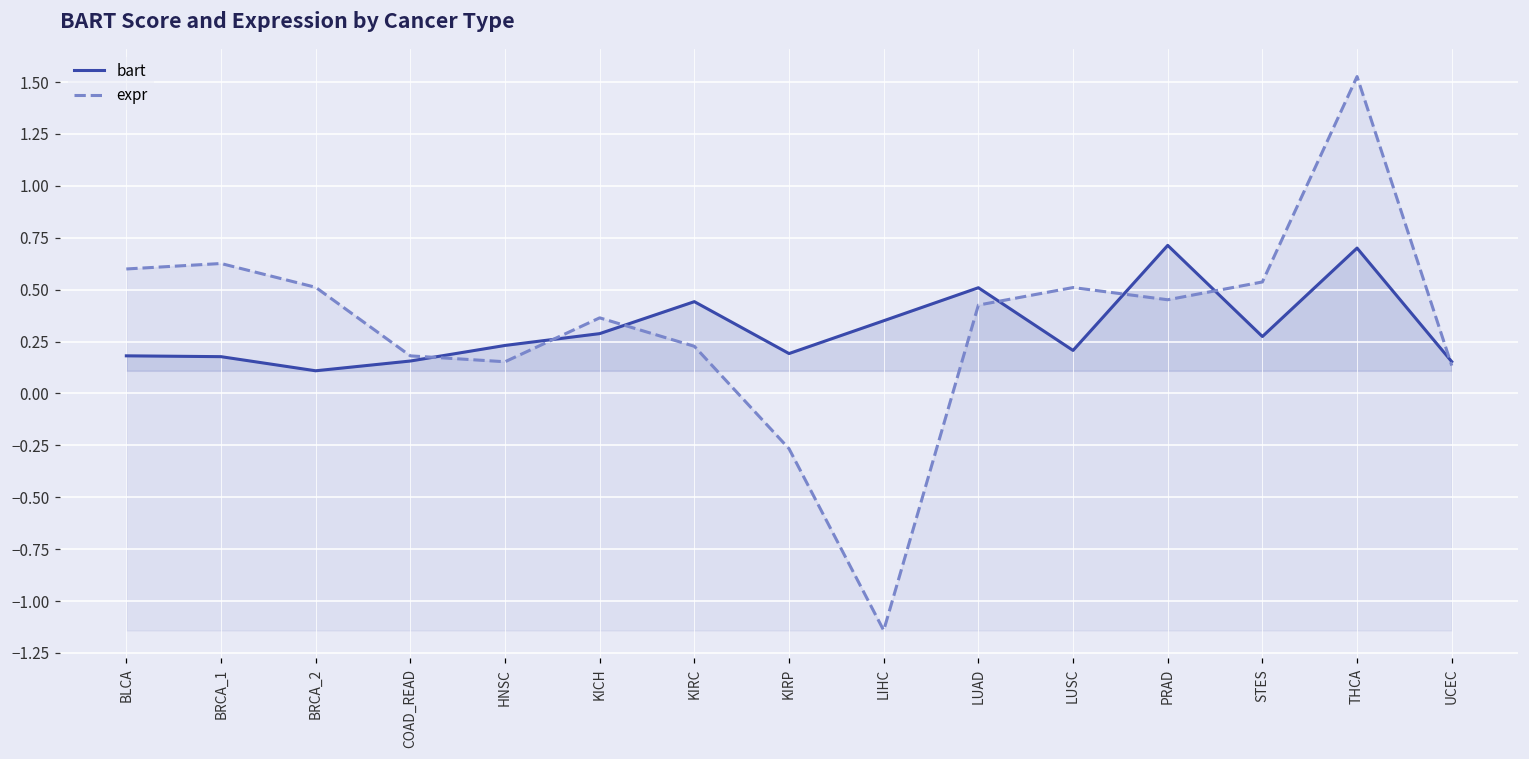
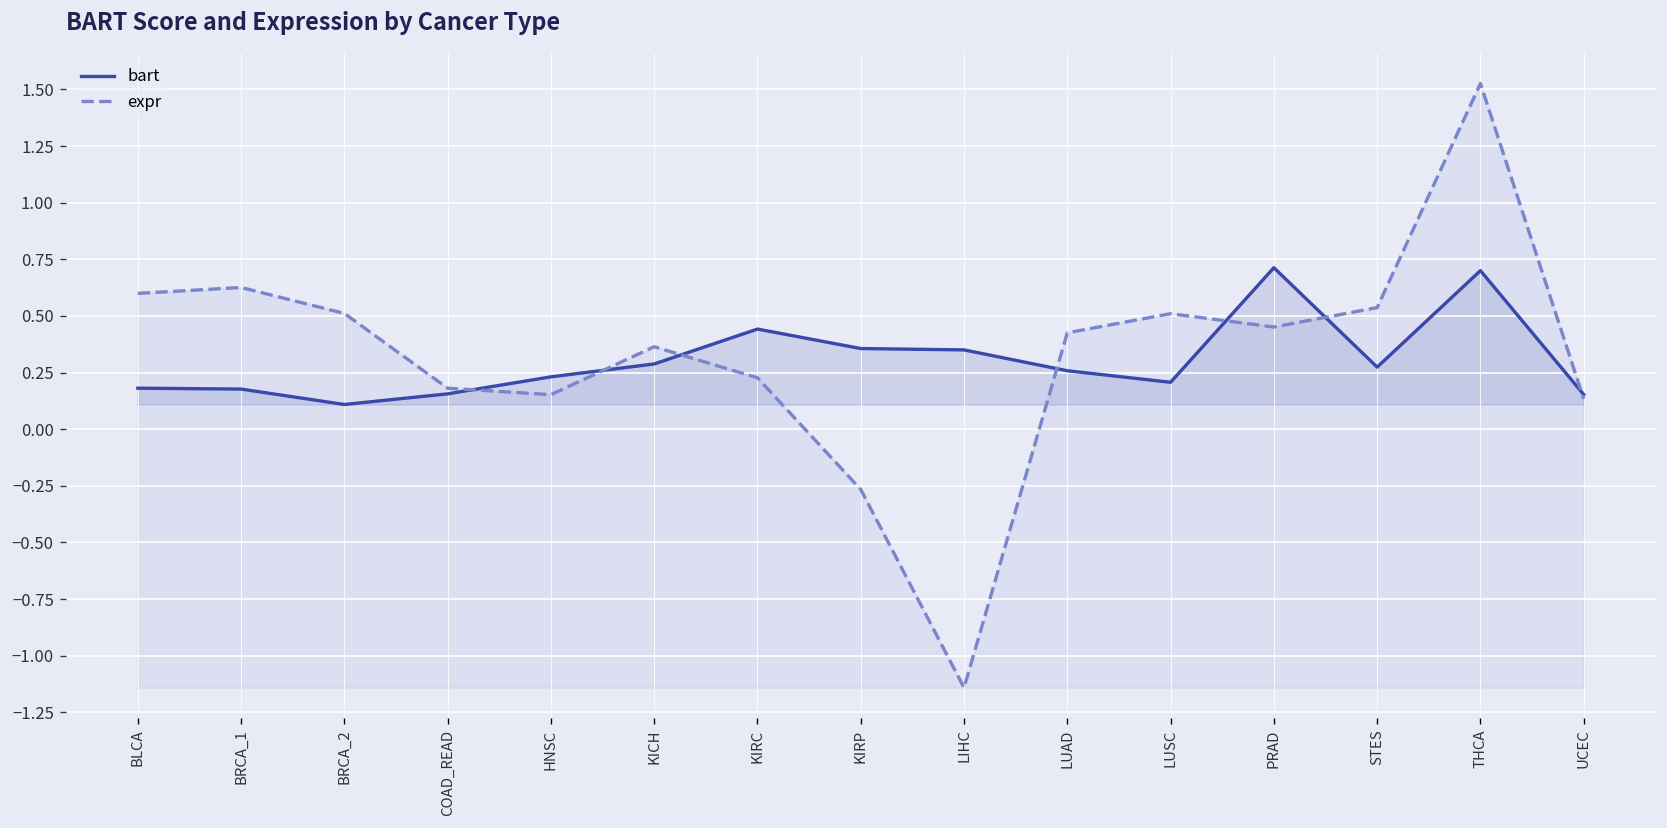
  {
    "bart": {
      "BLCA": 0.18,
      "BRCA_1": 0.18,
      "BRCA_2": 0.11,
      "COAD_READ": 0.16,
      "HNSC": 0.23,
      "KICH": 0.29,
      "KIRC": 0.44,
-     "KIRP": 0.19,
+     "KIRP": 0.36,
      "LIHC": 0.35,
-     "LUAD": 0.51,
+     "LUAD": 0.26,
      "LUSC": 0.21,
      "PRAD": 0.71,
      "STES": 0.27,
      "THCA": 0.70,
      "UCEC": 0.15
    },
    "expr": {
      "BLCA": 0.60,
      "BRCA_1": 0.63,
      "BRCA_2": 0.51,
      "COAD_READ": 0.18,
      "HNSC": 0.15,
      "KICH": 0.36,
      "KIRC": 0.23,
      "KIRP": -0.27,
      "LIHC": -1.14,
      "LUAD": 0.43,
      "LUSC": 0.51,
      "PRAD": 0.45,
      "STES": 0.54,
      "THCA": 1.53,
      "UCEC": 0.13
    }
  }
